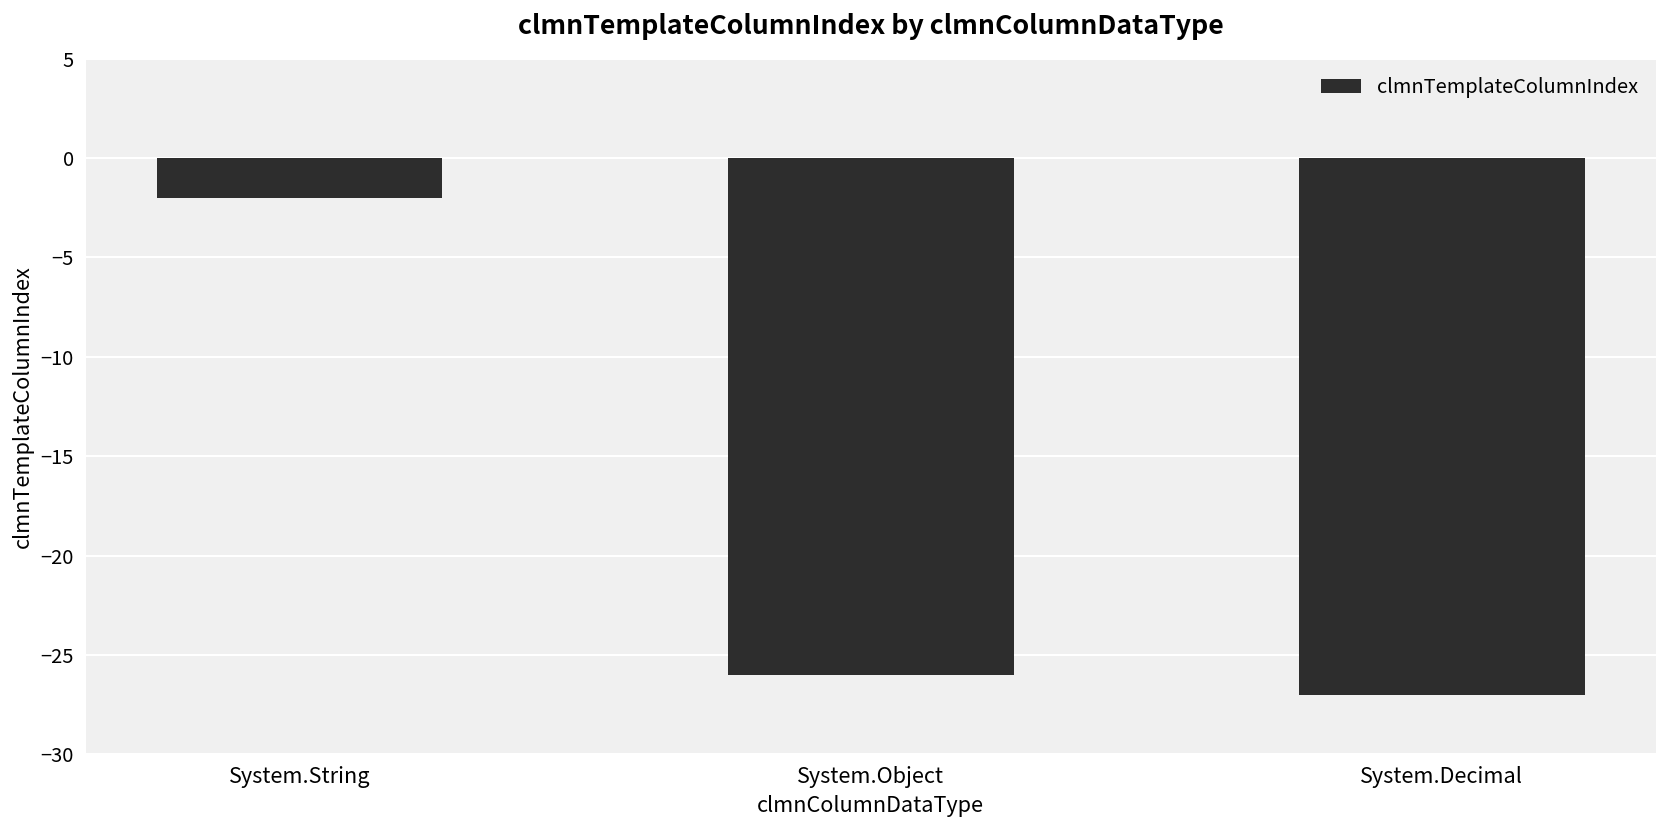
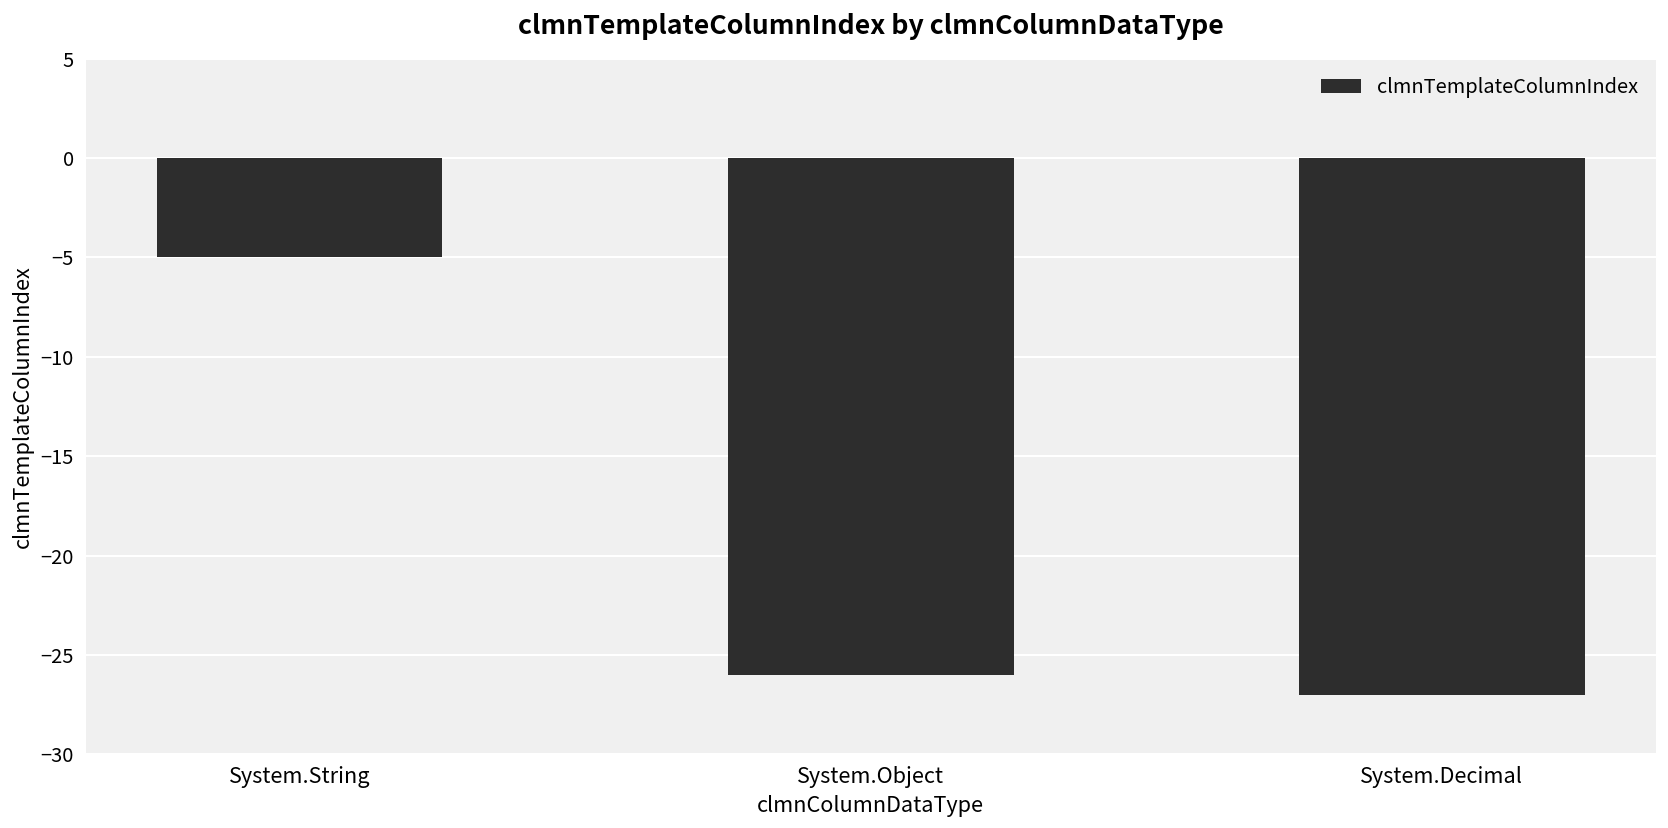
  {
-   "System.String": -2,
+   "System.String": -5,
    "System.Object": -26,
    "System.Decimal": -27
  }
